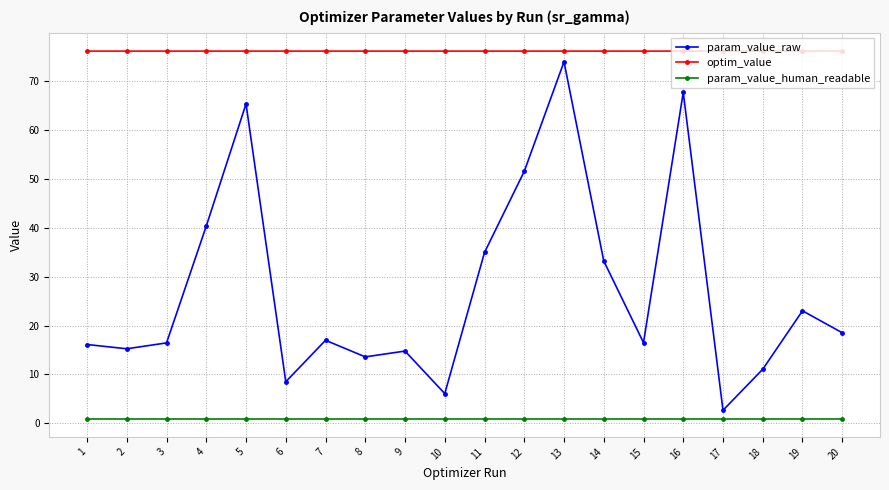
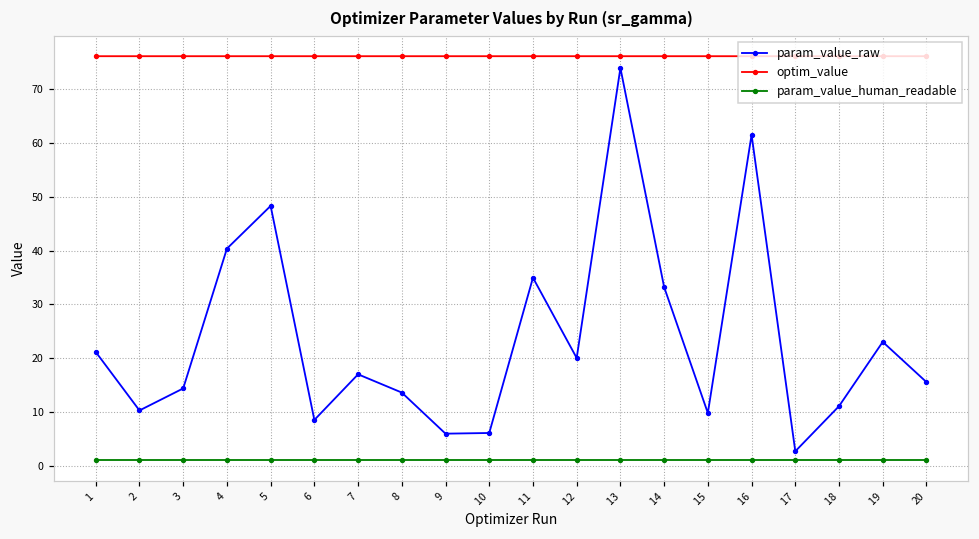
  {
    "param_value_raw": {
-     "1": 16,
-     "2": 15,
-     "3": 16,
+     "1": 21,
+     "2": 10,
+     "3": 14,
      "4": 40,
-     "5": 65,
+     "5": 48,
      "6": 9,
      "7": 17,
      "8": 14,
-     "9": 15,
+     "9": 6,
      "10": 6,
      "11": 35,
-     "12": 52,
+     "12": 20,
      "13": 74,
      "14": 33,
-     "15": 16,
-     "16": 68,
+     "15": 10,
+     "16": 62,
      "17": 3,
      "18": 11,
      "19": 23,
-     "20": 19
+     "20": 16
    },
    "optim_value": {
      "1": 76,
      "2": 76,
      "3": 76,
      "4": 76,
      "5": 76,
      "6": 76,
      "7": 76,
      "8": 76,
      "9": 76,
      "10": 76,
      "11": 76,
      "12": 76,
      "13": 76,
      "14": 76,
      "15": 76
    },
    "param_value_human_readable": {
      "1": 1,
      "2": 1,
      "3": 1,
      "4": 1,
      "5": 1,
      "6": 1,
      "7": 1,
      "8": 1,
      "9": 1,
      "10": 1,
      "11": 1,
      "12": 1,
      "13": 1,
      "14": 1,
      "15": 1,
      "16": 1,
      "17": 1,
      "18": 1,
      "19": 1,
      "20": 1
    }
  }
